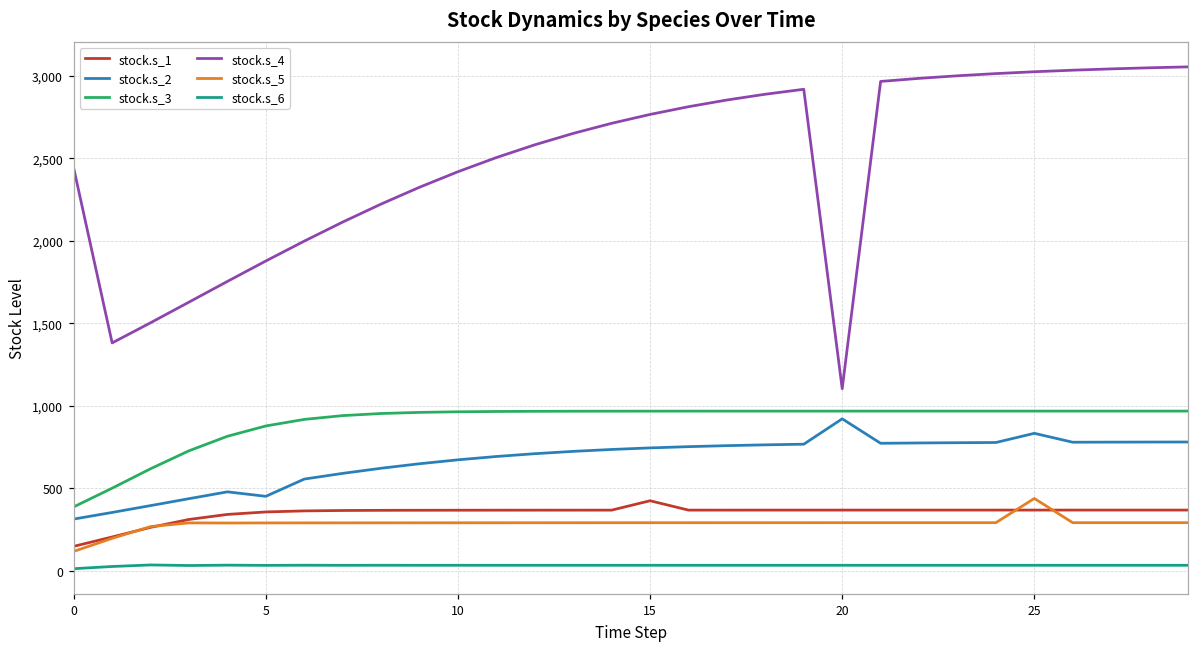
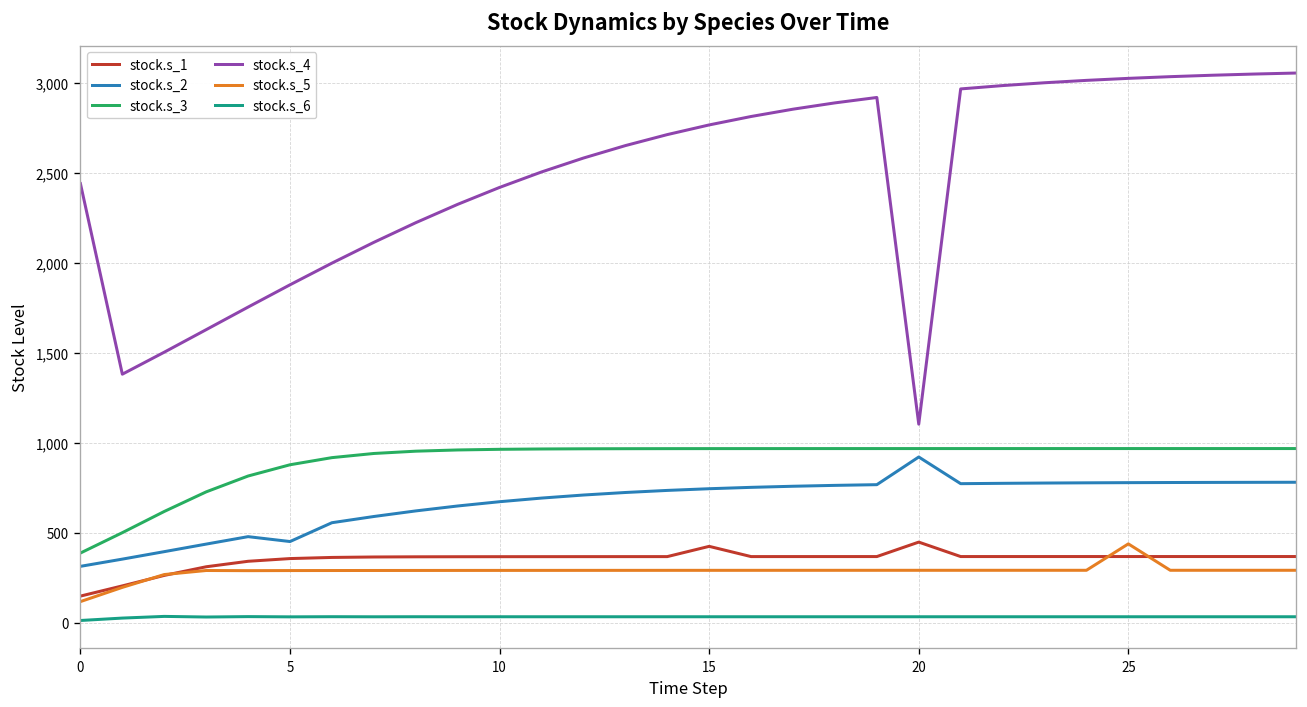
  {
    "stock.s_1": {
      "0": "150",
      "5": "360",
      "10": "370",
      "15": "430",
-     "20": "370",
+     "20": "450",
      "25": "370"
    },
    "stock.s_2": {
      "0": "310",
      "5": "450",
      "10": "670",
      "15": "750",
      "20": "920",
-     "25": "830"
+     "25": "780"
    },
    "stock.s_4": {
      "0": "2,440",
      "5": "1,880",
      "10": "2,420",
      "15": "2,770",
      "20": "1,100",
      "25": "3,030"
    },
    "stock.s_5": {
      "0": "120",
      "5": "290",
      "10": "290",
      "15": "290",
      "20": "290",
      "25": "440"
    }
  }
